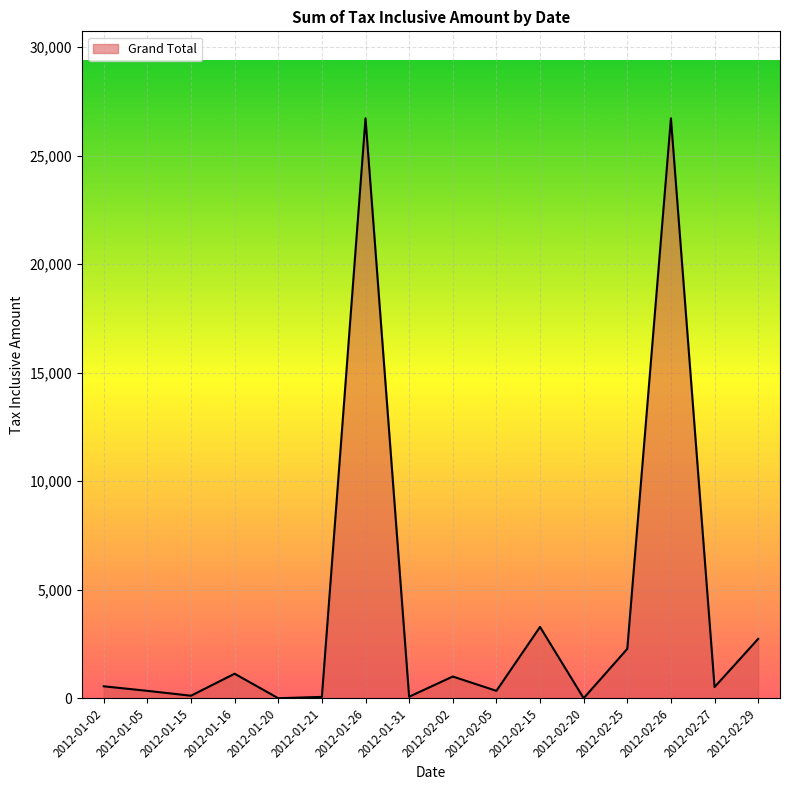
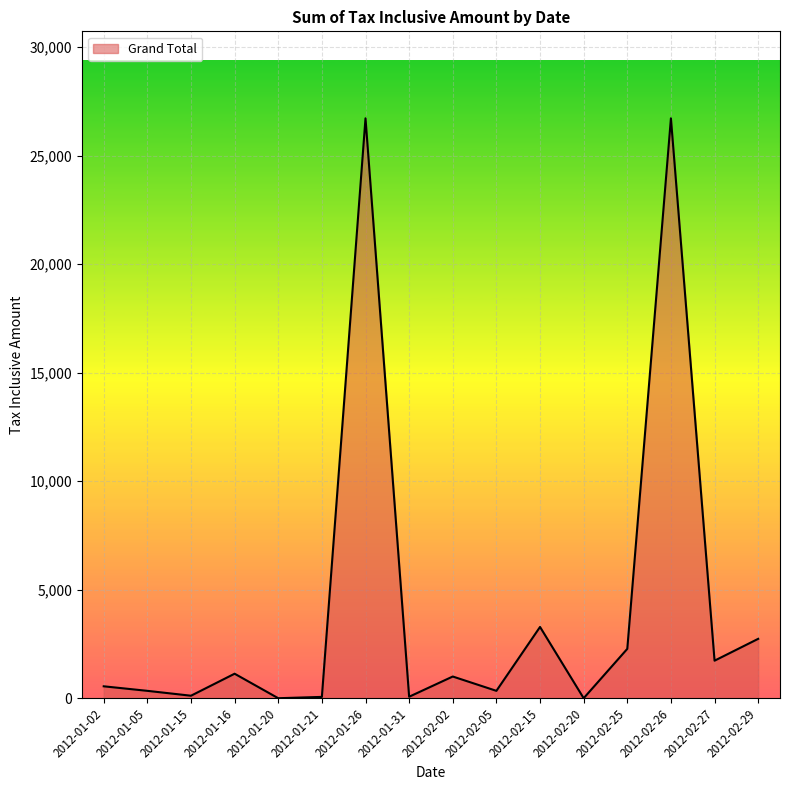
  {
    "2012-01-02": "500",
    "2012-01-05": "300",
    "2012-01-15": "100",
    "2012-01-16": "1,100",
    "2012-01-20": "0",
    "2012-01-21": "100",
    "2012-01-26": "26,700",
    "2012-01-31": "100",
    "2012-02-02": "1,000",
    "2012-02-05": "300",
    "2012-02-15": "3,300",
    "2012-02-20": "0",
    "2012-02-25": "2,300",
    "2012-02-26": "26,700",
-   "2012-02-27": "500",
+   "2012-02-27": "1,700",
    "2012-02-29": "2,700"
  }
